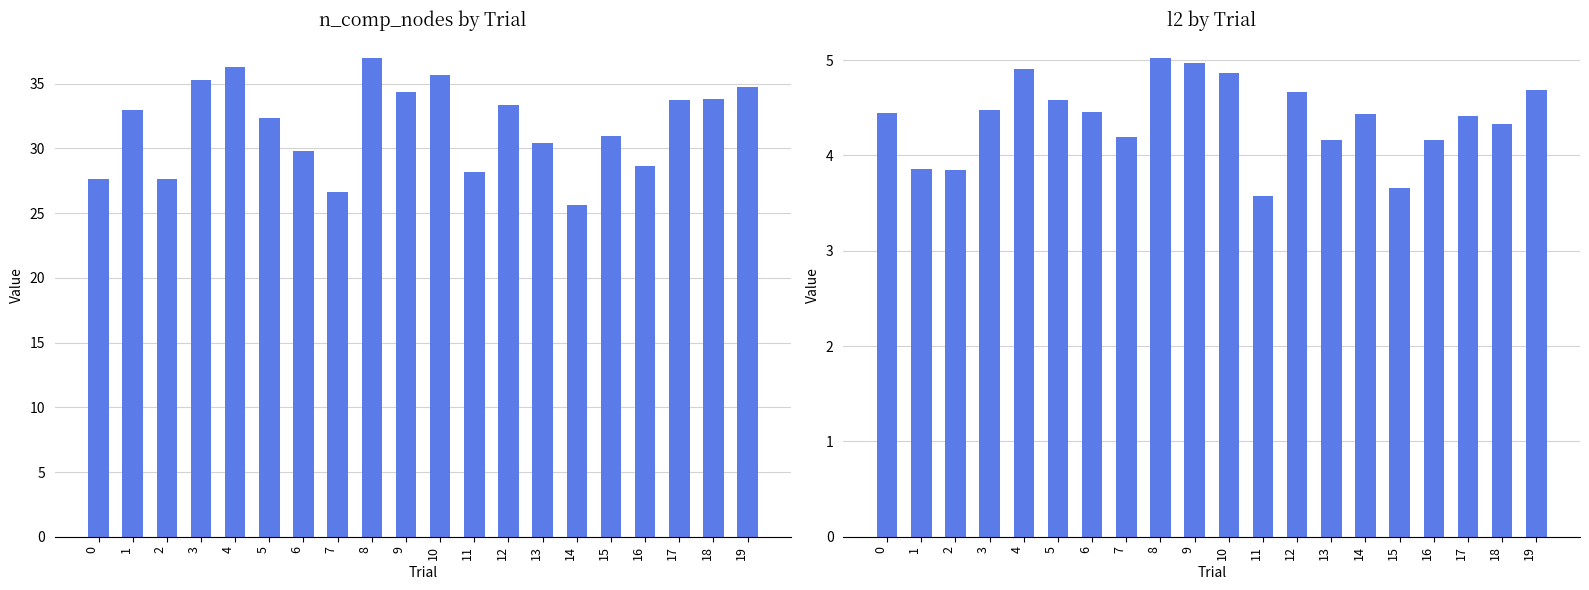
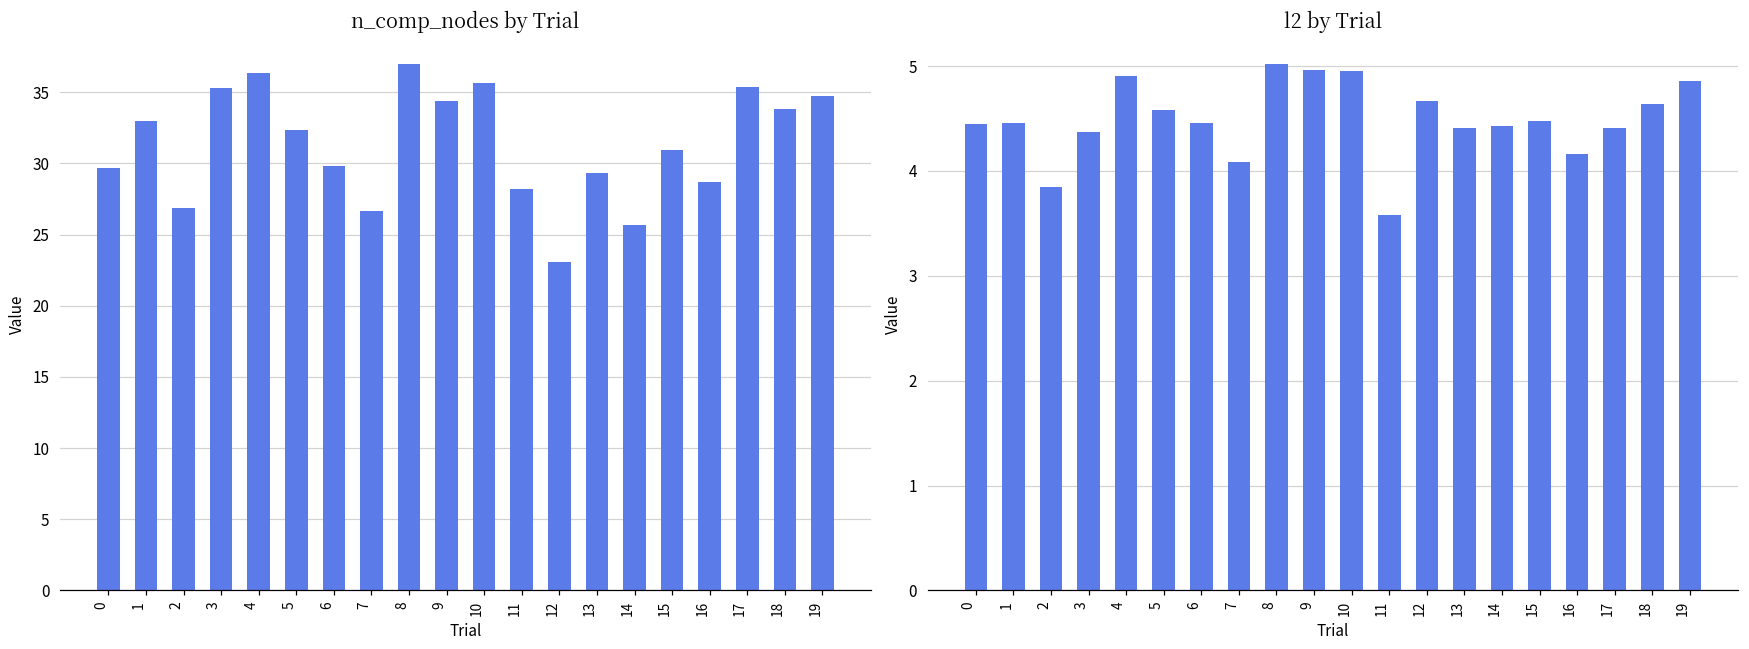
  {
    "n_comp_nodes by Trial": {
-     "0": 27.7,
+     "0": 29.7,
      "1": 33.0,
-     "2": 27.7,
+     "2": 26.8,
      "3": 35.3,
      "4": 36.3,
      "5": 32.3,
      "6": 29.8,
      "7": 26.7,
      "8": 37.0,
      "9": 34.4,
      "10": 35.7,
      "11": 28.2,
-     "12": 33.3,
-     "13": 30.4,
+     "12": 23.0,
+     "13": 29.3,
      "14": 25.7,
      "15": 31.0,
      "16": 28.7,
-     "17": 33.8,
+     "17": 35.3,
      "18": 33.8,
      "19": 34.8
    },
    "l2 by Trial": {
      "0": 4.4,
-     "1": 3.9,
+     "1": 4.5,
      "2": 3.8,
-     "3": 4.5,
+     "3": 4.4,
      "4": 4.9,
      "5": 4.6,
      "6": 4.5,
-     "7": 4.2,
+     "7": 4.1,
      "8": 5.0,
      "9": 5.0,
-     "10": 4.9,
+     "10": 5.0,
      "11": 3.6,
      "12": 4.7,
-     "13": 4.2,
+     "13": 4.4,
      "14": 4.4,
-     "15": 3.7,
+     "15": 4.5,
      "16": 4.2,
      "17": 4.4,
-     "18": 4.3,
-     "19": 4.7
+     "18": 4.6,
+     "19": 4.9
    }
  }
